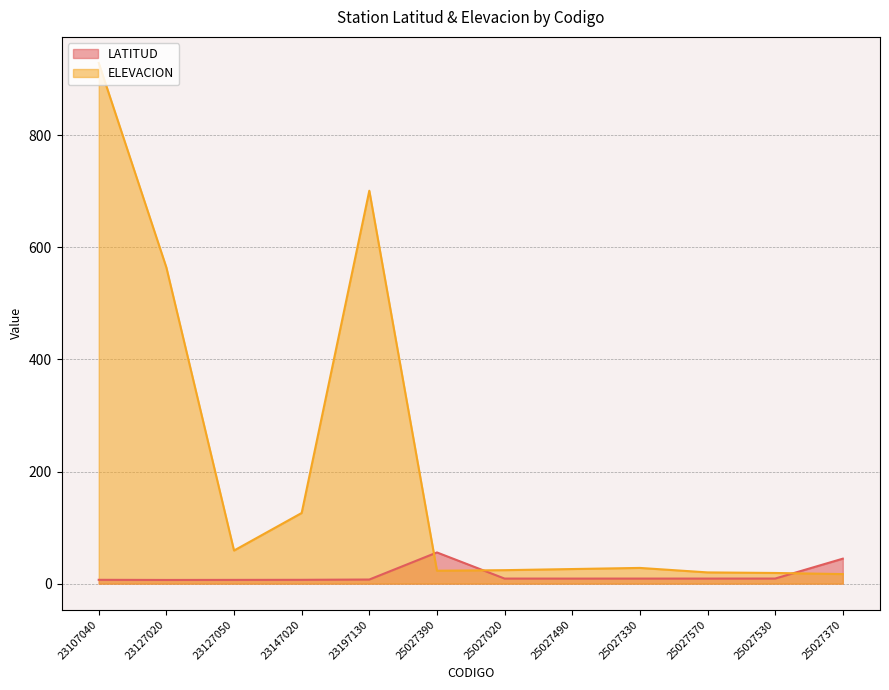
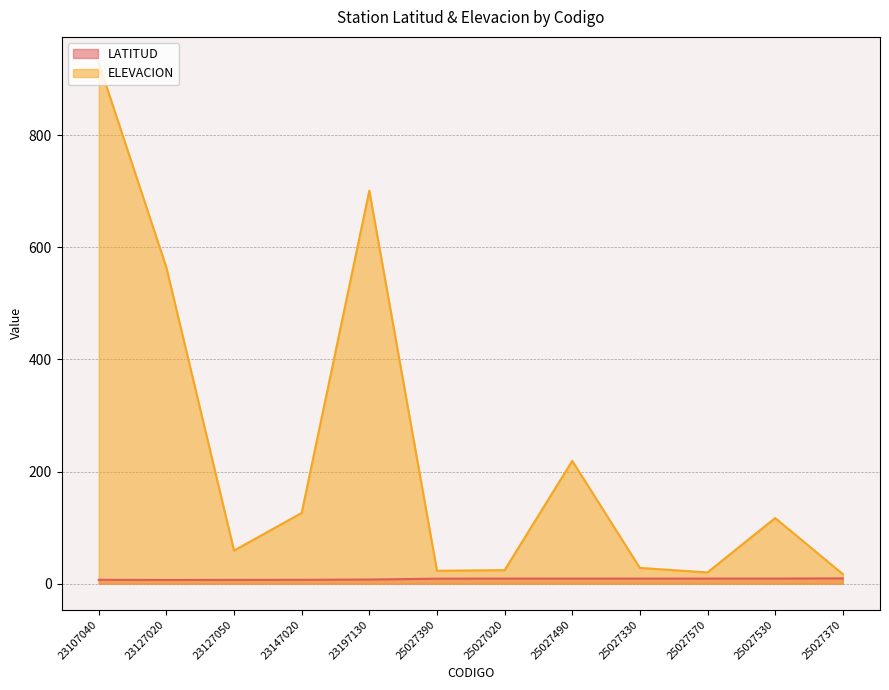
  {
    "LATITUD": {
      "23107040": 10,
      "23127020": 10,
      "23127050": 10,
      "23147020": 10,
      "23197130": 10,
-     "25027390": 60,
+     "25027390": 10,
      "25027020": 10,
      "25027490": 10,
      "25027330": 10,
      "25027570": 10,
      "25027530": 10,
-     "25027370": 40
+     "25027370": 10
    },
    "ELEVACION": {
      "23127020": 560,
      "23127050": 60,
      "23147020": 130,
      "23197130": 700,
      "25027390": 20,
      "25027020": 20,
-     "25027490": 30,
+     "25027490": 220,
      "25027330": 30,
      "25027570": 20,
-     "25027530": 20,
+     "25027530": 120,
      "25027370": 20
    }
  }
